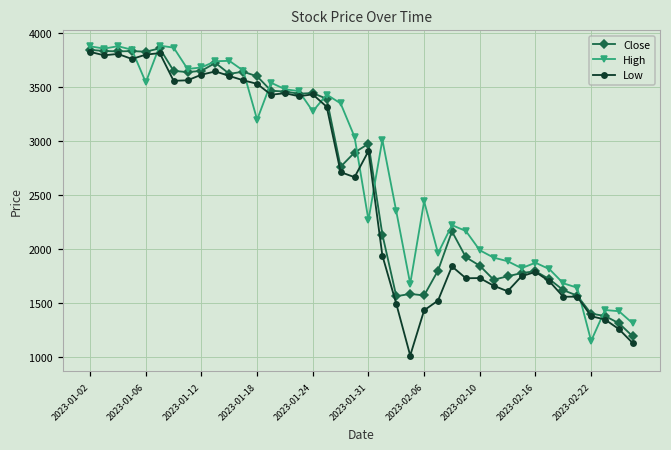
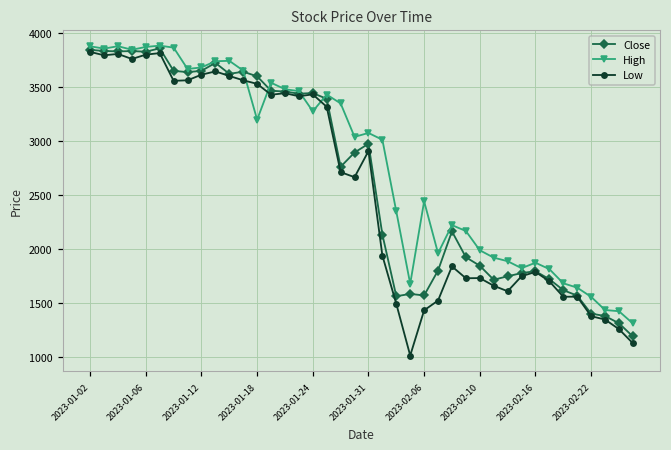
  {
    "High": {
      "2023-01-02": 3900,
-     "2023-01-06": 3500,
+     "2023-01-06": 3900,
      "2023-01-12": 3700,
      "2023-01-18": 3200,
      "2023-01-24": 3300,
-     "2023-01-31": 2300,
+     "2023-01-31": 3100,
      "2023-02-06": 2400,
      "2023-02-10": 2000,
      "2023-02-16": 1900,
-     "2023-02-22": 1200
+     "2023-02-22": 1600
    }
  }
